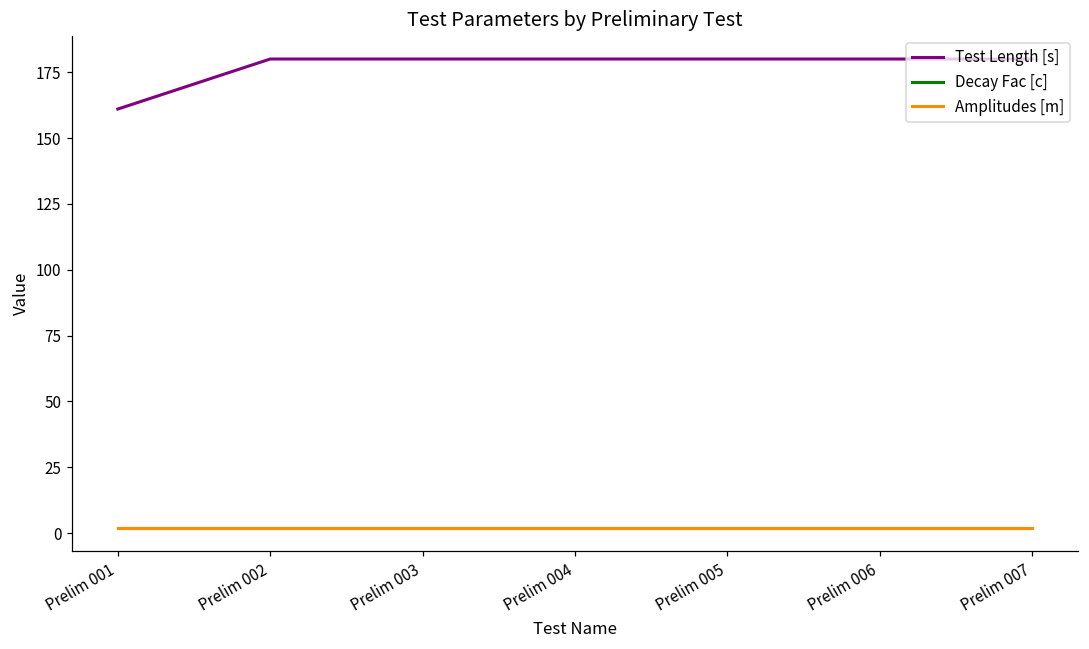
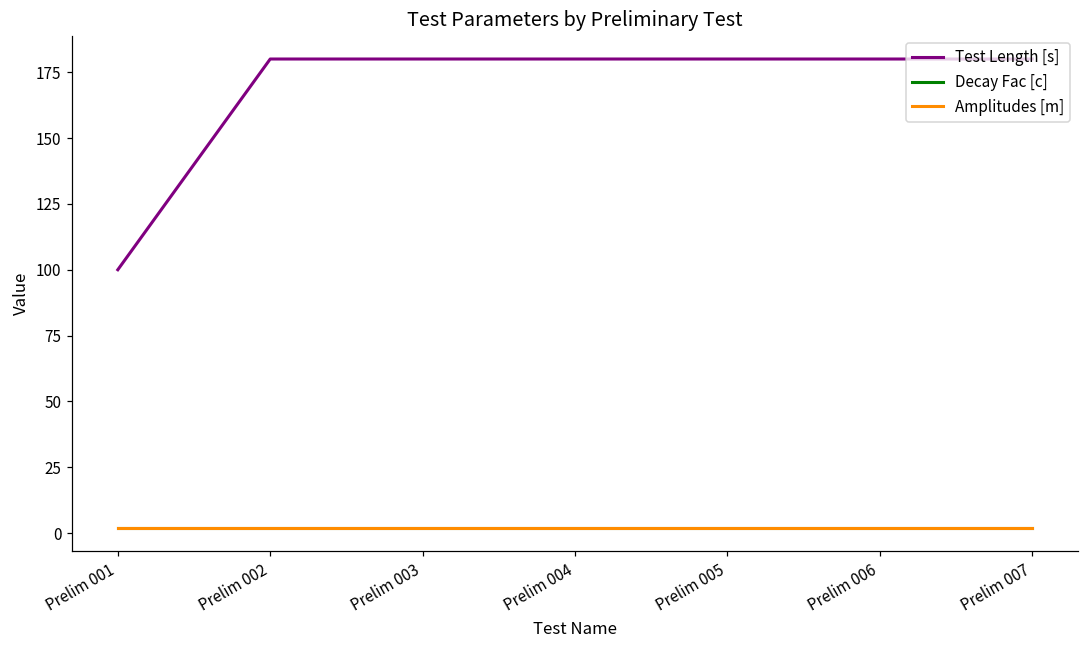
  {
    "Test Length [s]": {
-     "Prelim 001": 161,
+     "Prelim 001": 100,
      "Prelim 002": 180,
      "Prelim 003": 180,
      "Prelim 004": 180,
      "Prelim 005": 180,
      "Prelim 006": 180
    },
    "Amplitudes [m]": {
      "Prelim 001": 2,
      "Prelim 002": 2,
      "Prelim 003": 2,
      "Prelim 004": 2,
      "Prelim 005": 2,
      "Prelim 006": 2,
      "Prelim 007": 2
    }
  }
